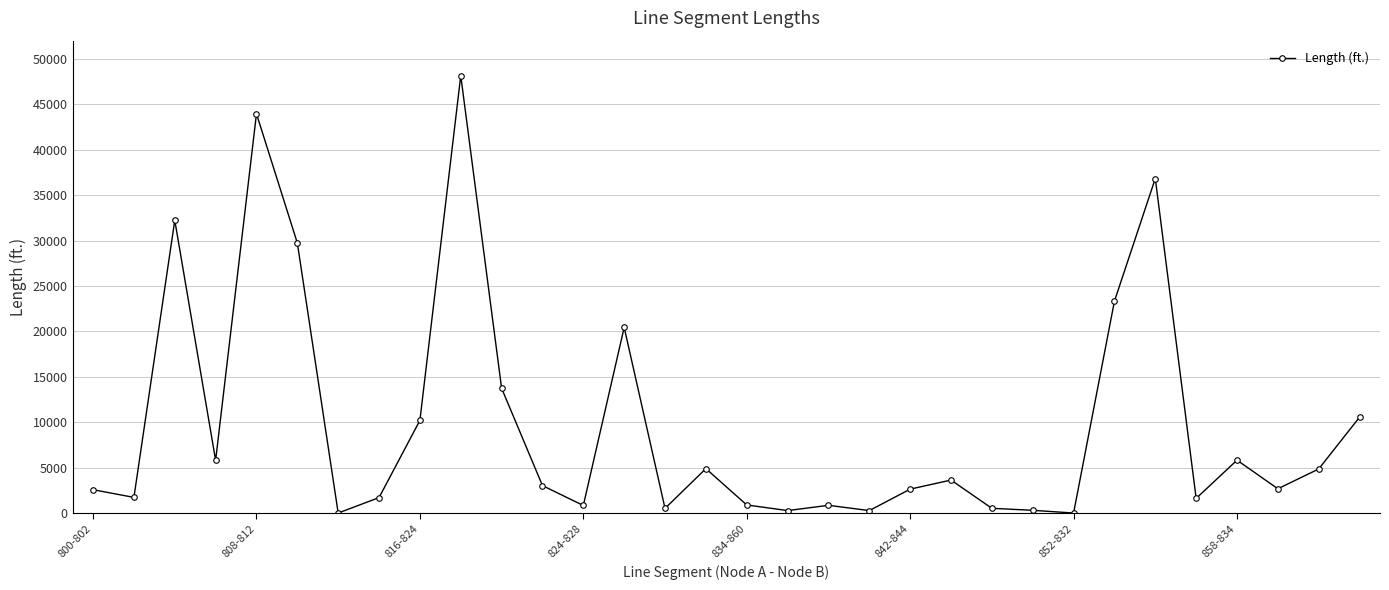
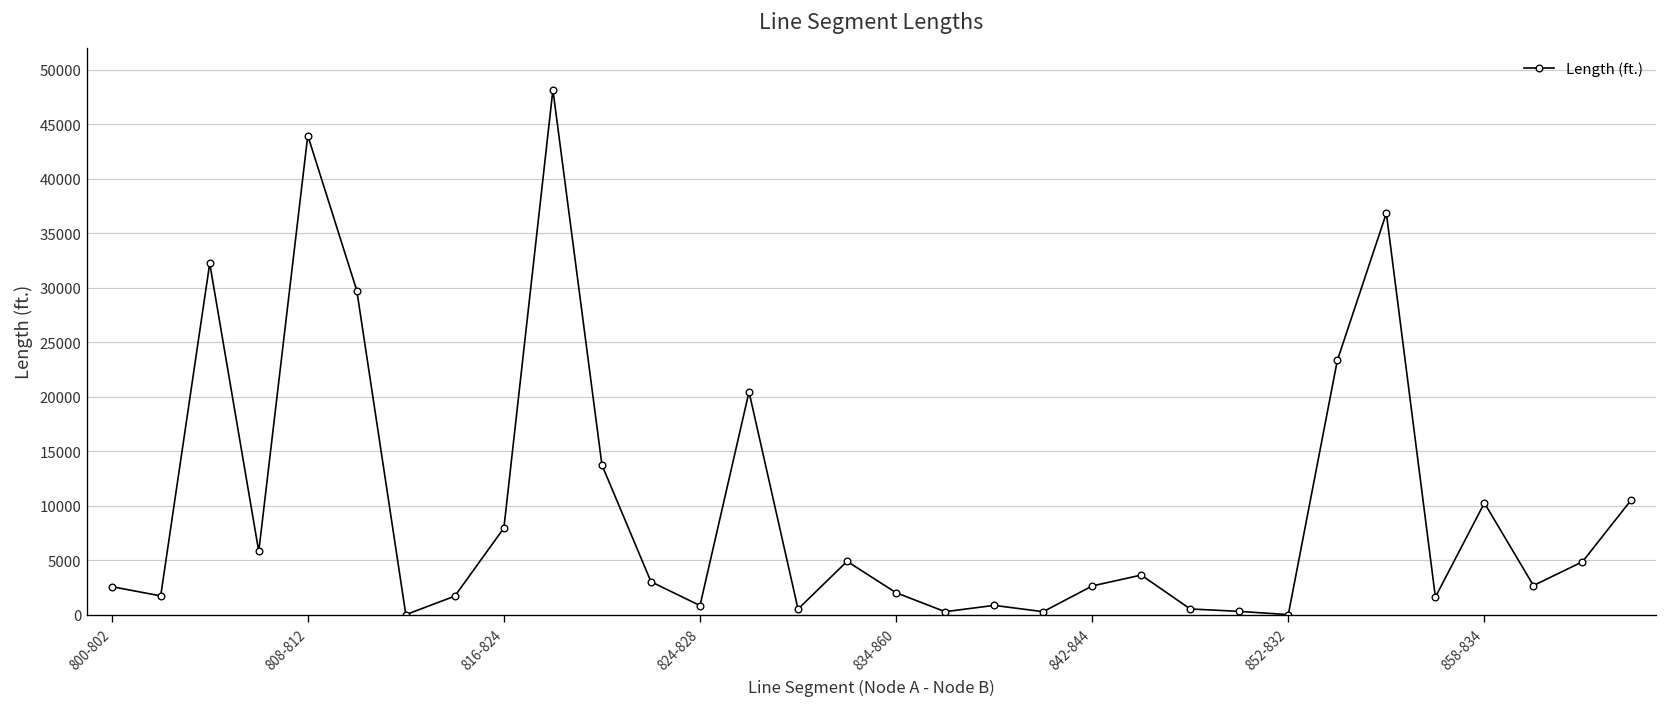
  {
    "800-802": 3000,
    "808-812": 44000,
-   "816-824": 10000,
+   "816-824": 8000,
    "824-828": 1000,
-   "834-860": 1000,
+   "834-860": 2000,
    "842-844": 3000,
    "852-832": 0,
-   "858-834": 6000
+   "858-834": 10000
  }
